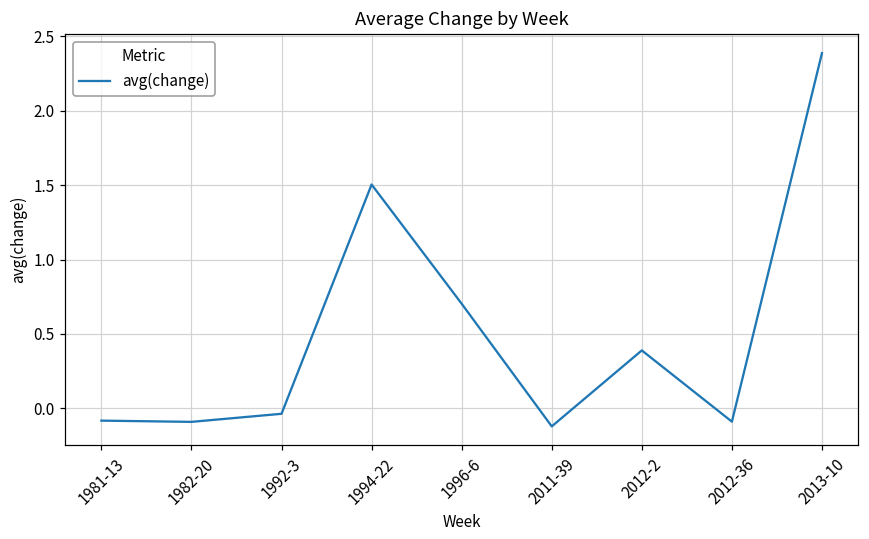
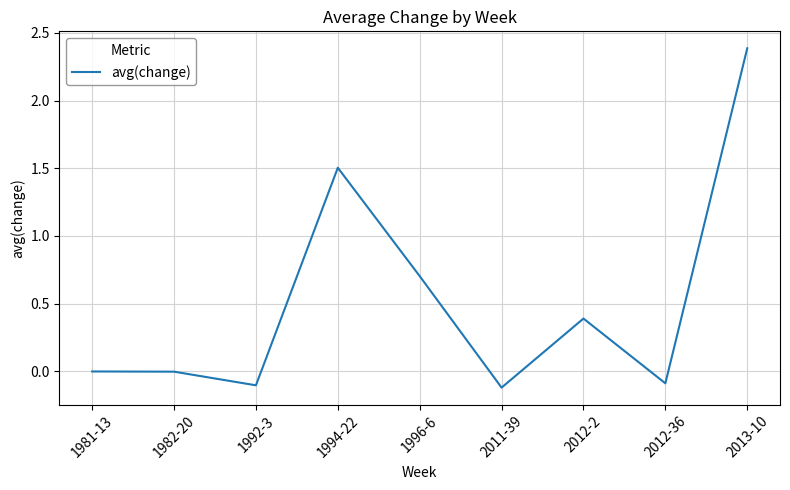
  {
-   "1981-13": -0.08,
-   "1982-20": -0.09,
-   "1992-3": -0.04,
+   "1981-13": 0.00,
+   "1982-20": 0.00,
+   "1992-3": -0.10,
    "1994-22": 1.50,
    "1996-6": 0.70,
    "2011-39": -0.12,
    "2012-2": 0.39,
    "2012-36": -0.09,
    "2013-10": 2.39
  }
